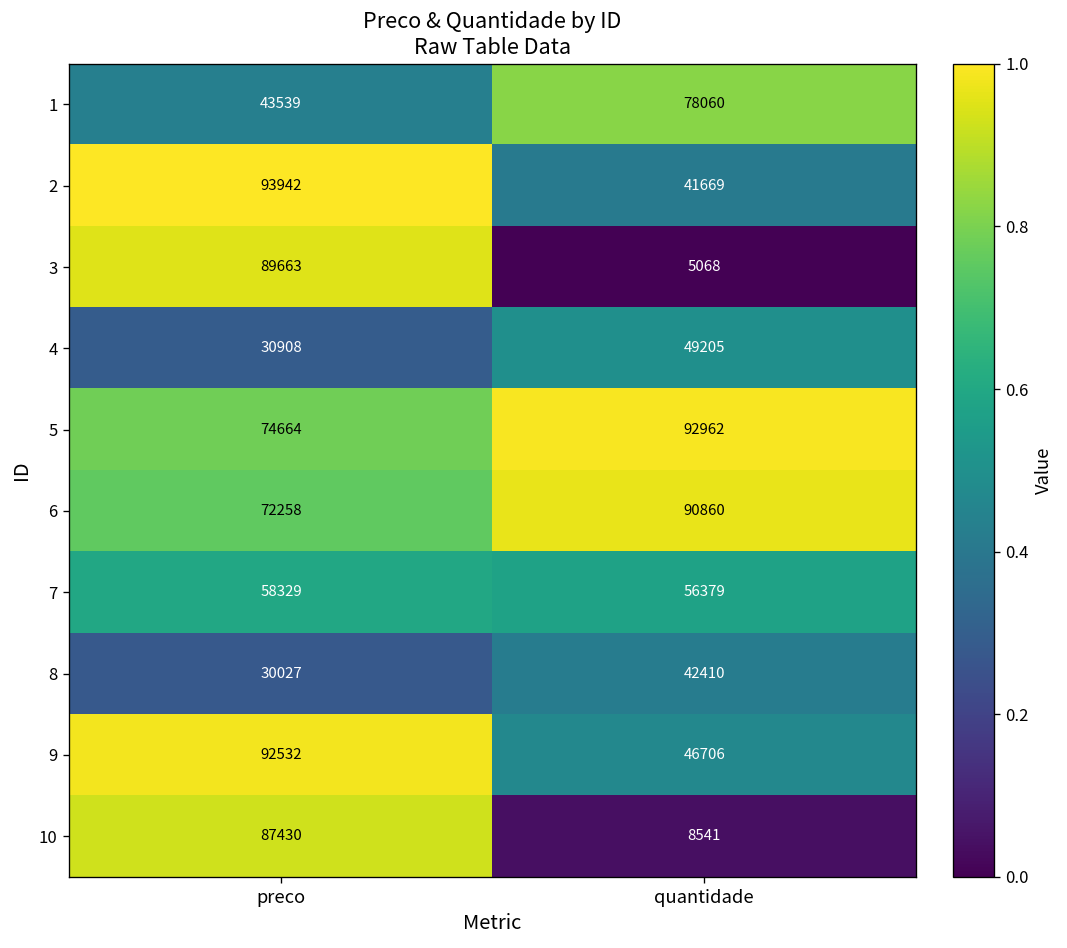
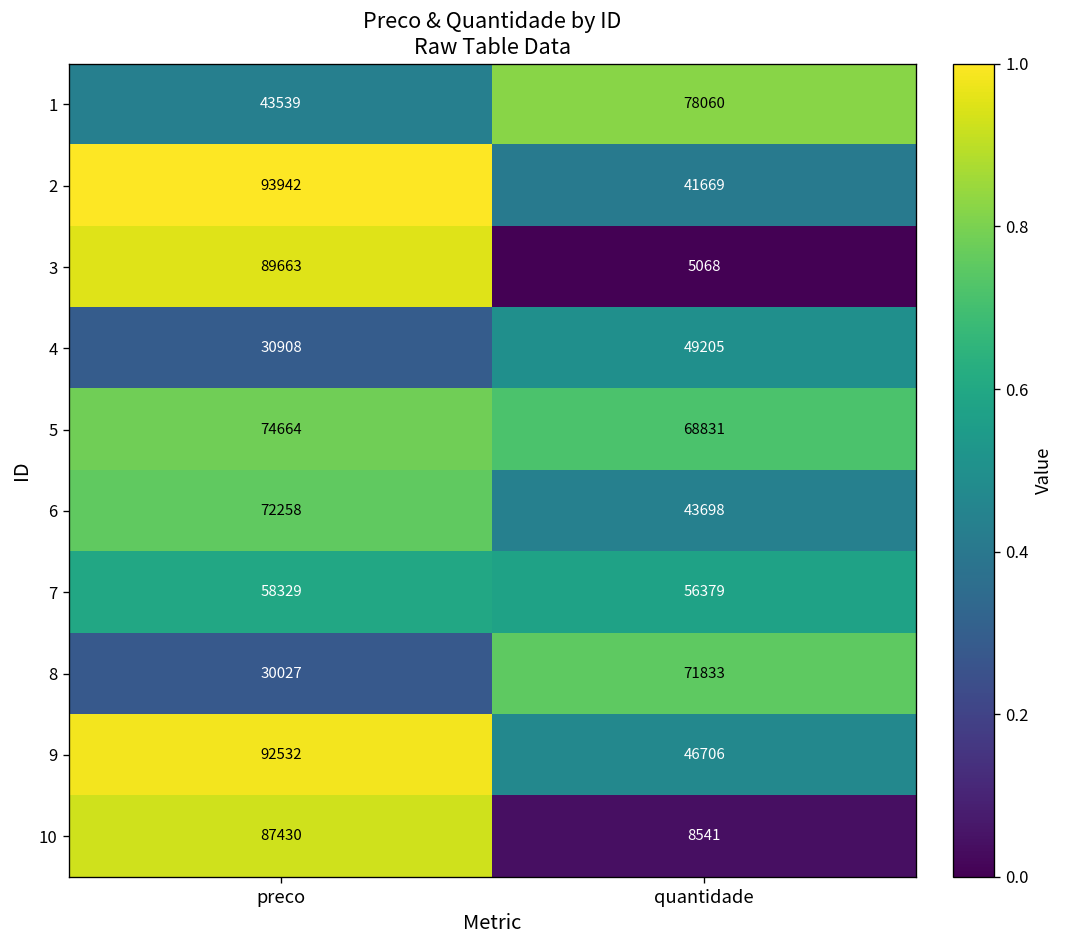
  {
    "1": {
      "preco": 43539,
      "quantidade": 78060
    },
    "2": {
      "preco": 93942,
      "quantidade": 41669
    },
    "3": {
      "preco": 89663,
      "quantidade": 5068
    },
    "4": {
      "preco": 30908,
      "quantidade": 49205
    },
    "5": {
      "preco": 74664,
-     "quantidade": 92962
+     "quantidade": 68831
    },
    "6": {
      "preco": 72258,
-     "quantidade": 90860
+     "quantidade": 43698
    },
    "7": {
      "preco": 58329,
      "quantidade": 56379
    },
    "8": {
      "preco": 30027,
-     "quantidade": 42410
+     "quantidade": 71833
    },
    "9": {
      "preco": 92532,
      "quantidade": 46706
    },
    "10": {
      "preco": 87430,
      "quantidade": 8541
    }
  }
